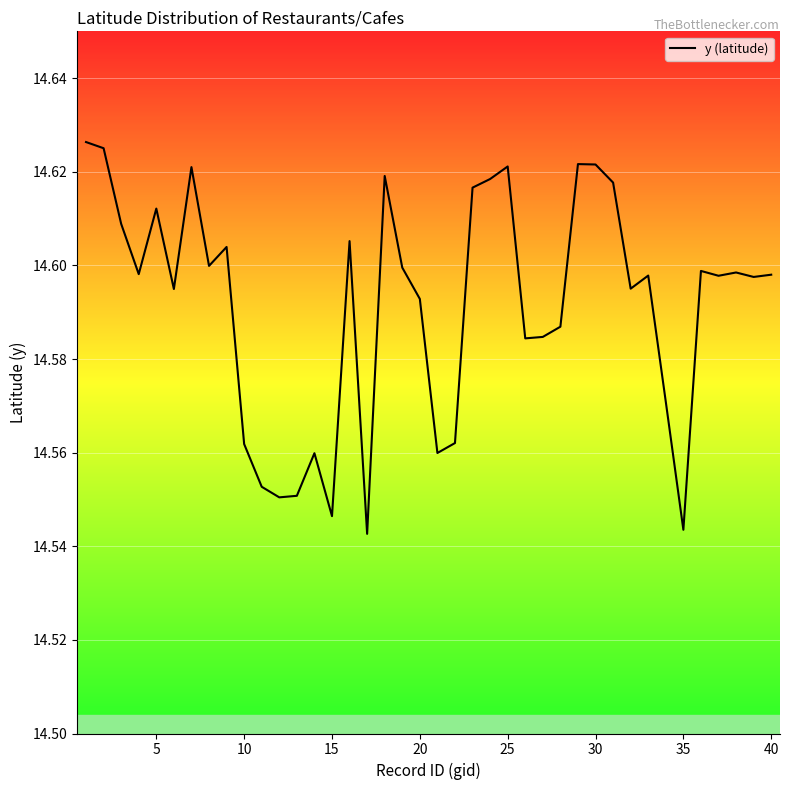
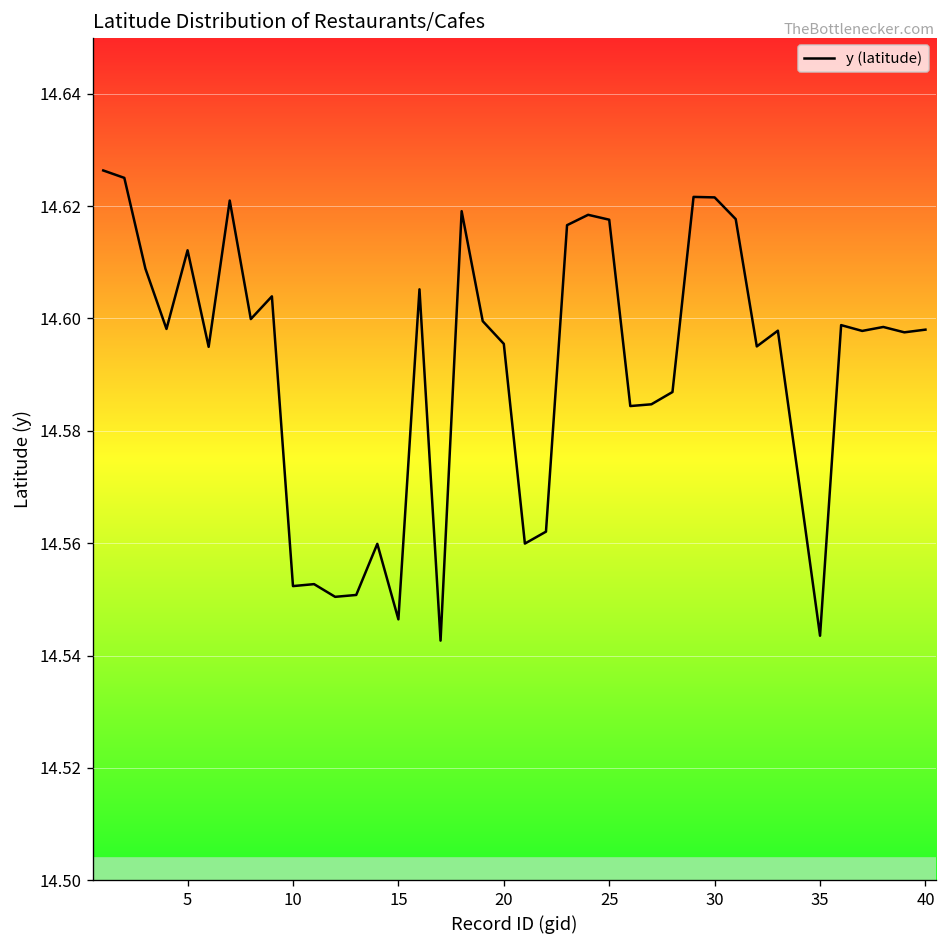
  {
    "5": 14.612,
-   "10": 14.562,
+   "10": 14.552,
    "15": 14.546,
-   "20": 14.593,
-   "25": 14.621,
+   "20": 14.595,
+   "25": 14.618,
    "30": 14.622,
    "35": 14.544,
    "40": 14.598
  }
